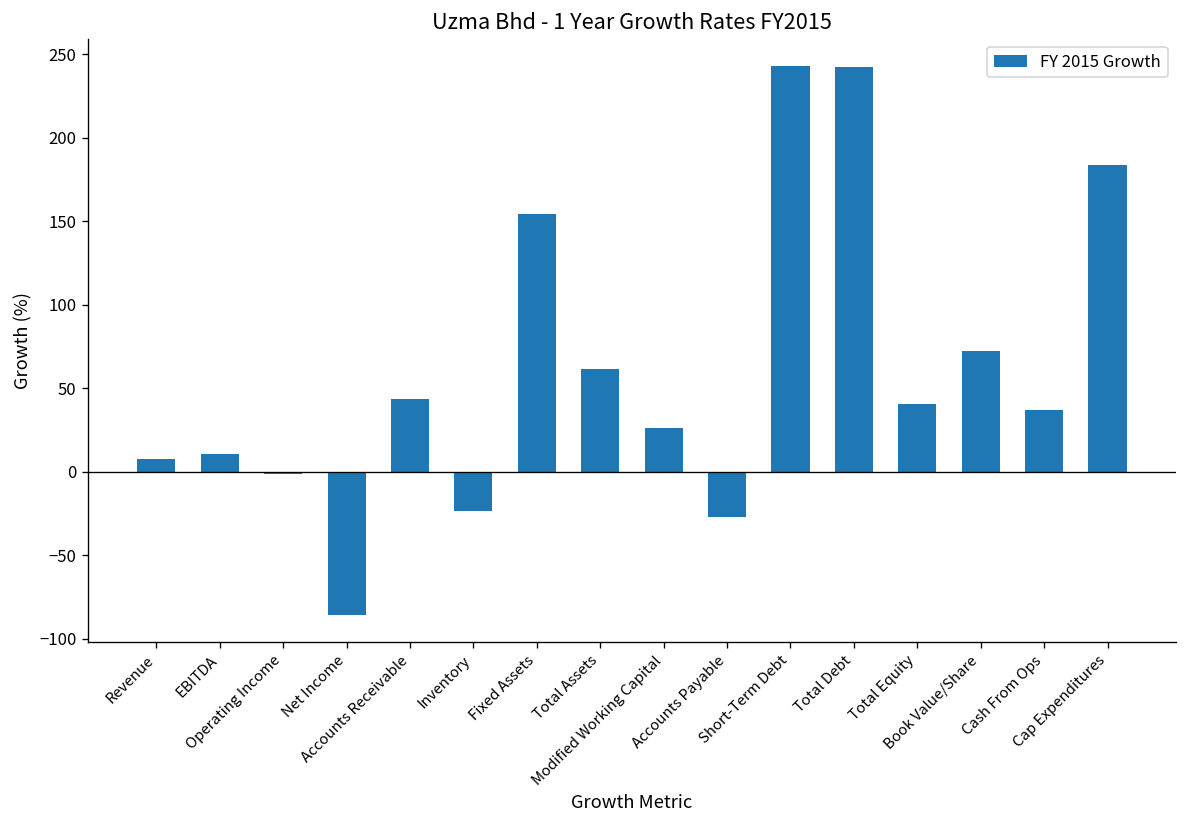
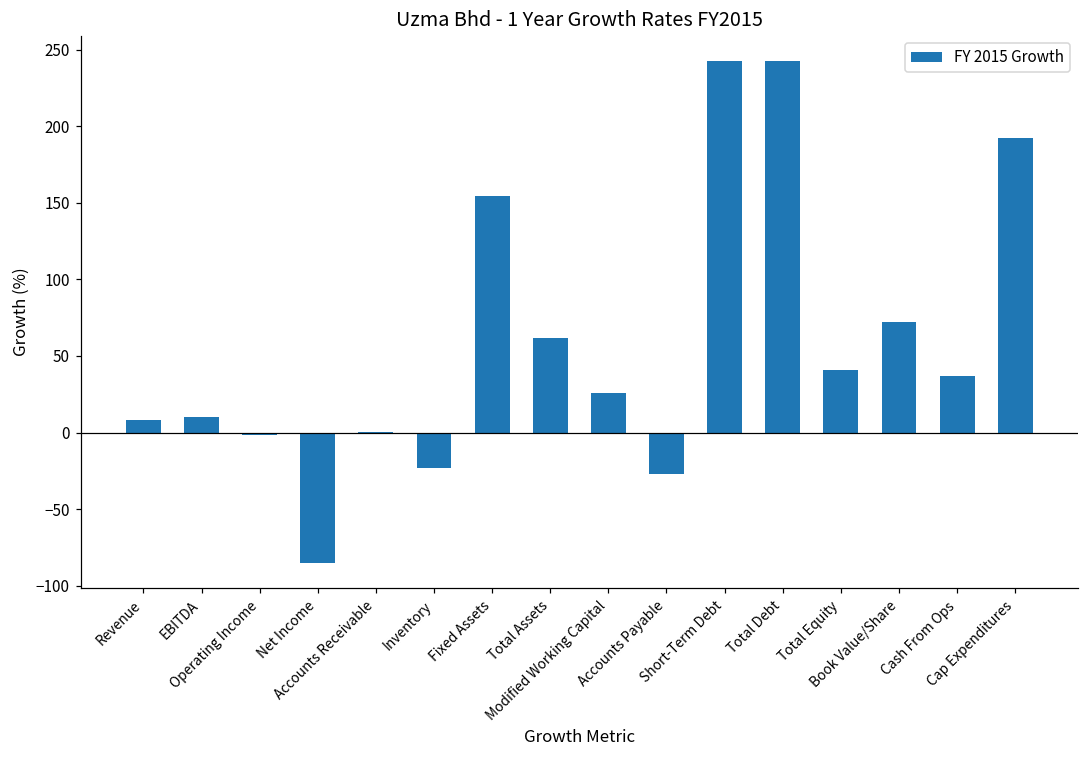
  {
    "Revenue": 8,
    "EBITDA": 10,
    "Net Income": -85,
-   "Accounts Receivable": 44,
+   "Accounts Receivable": 0,
    "Inventory": -23,
    "Fixed Assets": 154,
    "Total Assets": 62,
    "Modified Working Capital": 26,
    "Accounts Payable": -27,
    "Short-Term Debt": 243,
    "Total Debt": 242,
    "Total Equity": 41,
    "Book Value/Share": 72,
    "Cash From Ops": 37,
-   "Cap Expenditures": 184
+   "Cap Expenditures": 192
  }
